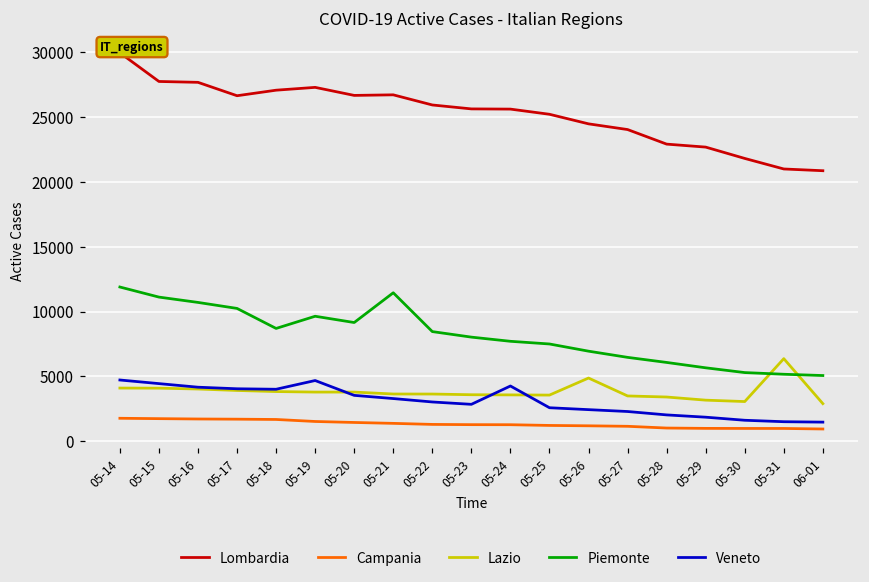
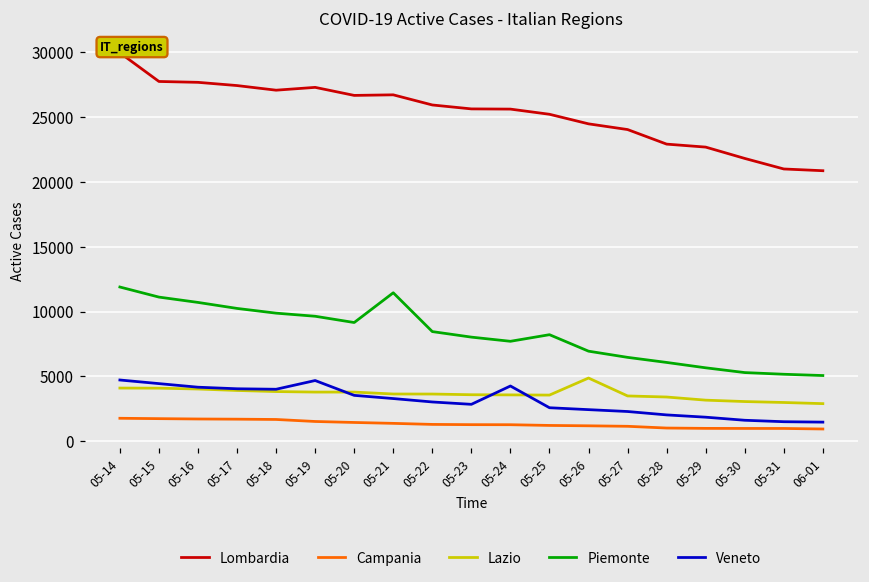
  {
    "Lombardia": {
      "05-15": 27700,
      "05-16": 27700,
-     "05-17": 26600,
+     "05-17": 27400,
      "05-18": 27100,
      "05-19": 27300,
      "05-20": 26700,
      "05-21": 26700,
      "05-22": 25900,
      "05-23": 25600,
      "05-24": 25600,
      "05-25": 25200,
      "05-26": 24500,
      "05-27": 24000,
      "05-28": 22900,
      "05-29": 22700,
      "05-30": 21800,
      "05-31": 21000,
      "06-01": 20900
    },
    "Campania": {
      "05-14": 1800,
      "05-15": 1700,
      "05-16": 1700,
      "05-17": 1700,
      "05-18": 1700,
      "05-19": 1500,
      "05-20": 1400,
      "05-21": 1400,
      "05-22": 1300,
      "05-23": 1300,
      "05-24": 1300,
      "05-25": 1200,
      "05-26": 1200,
      "05-27": 1100,
      "05-28": 1000,
      "05-29": 1000,
      "05-30": 1000,
      "05-31": 1000,
      "06-01": 900
    },
    "Lazio": {
      "05-14": 4100,
      "05-15": 4100,
      "05-19": 3800,
      "05-20": 3800,
      "05-21": 3600,
      "05-22": 3600,
      "05-23": 3600,
      "05-24": 3600,
      "05-25": 3600,
      "05-26": 4900,
      "05-27": 3500,
      "05-28": 3400,
      "05-29": 3200,
      "05-30": 3100,
-     "05-31": 6400,
+     "05-31": 3000,
      "06-01": 2900
    },
    "Piemonte": {
      "05-14": 11900,
      "05-15": 11100,
      "05-16": 10700,
      "05-17": 10200,
-     "05-18": 8700,
+     "05-18": 9900,
      "05-19": 9600,
      "05-20": 9200,
      "05-21": 11400,
      "05-22": 8500,
      "05-23": 8000,
      "05-24": 7700,
-     "05-25": 7500,
+     "05-25": 8200,
      "05-26": 6900,
      "05-27": 6500,
      "05-28": 6100,
      "05-29": 5700,
      "05-30": 5300,
      "05-31": 5200,
      "06-01": 5100
    },
    "Veneto": {
      "05-14": 4700,
      "05-15": 4400,
      "05-19": 4700,
      "05-20": 3500,
      "05-21": 3300,
      "05-22": 3000,
      "05-23": 2800,
      "05-24": 4300,
      "05-25": 2600,
      "05-26": 2400,
      "05-27": 2300,
      "05-28": 2000,
      "05-29": 1800,
      "05-30": 1600,
      "05-31": 1500,
      "06-01": 1500
    }
  }
